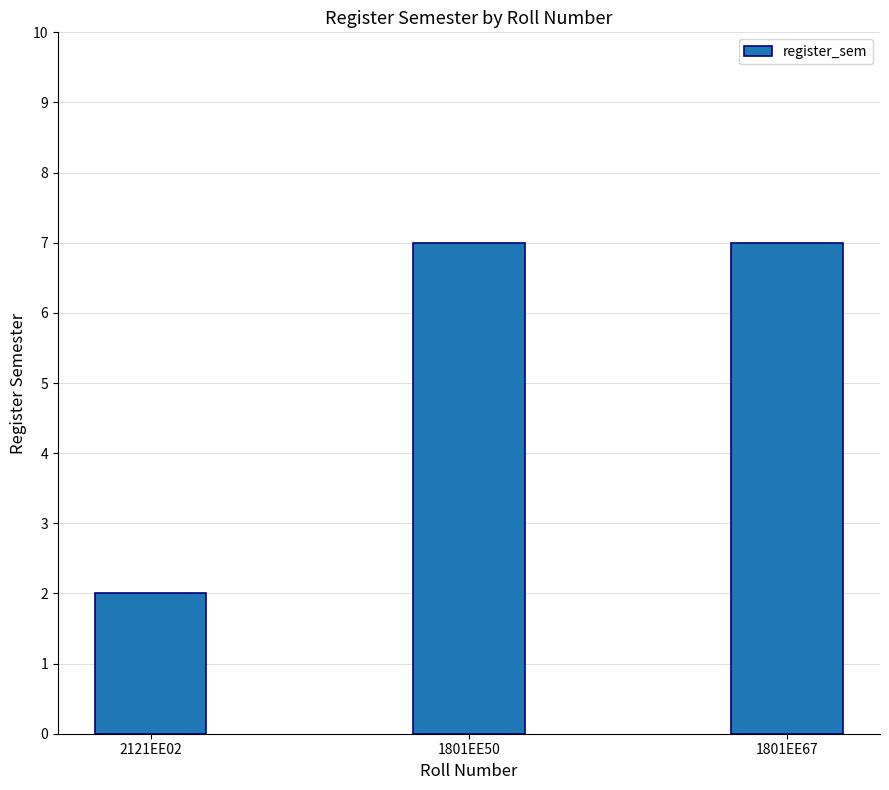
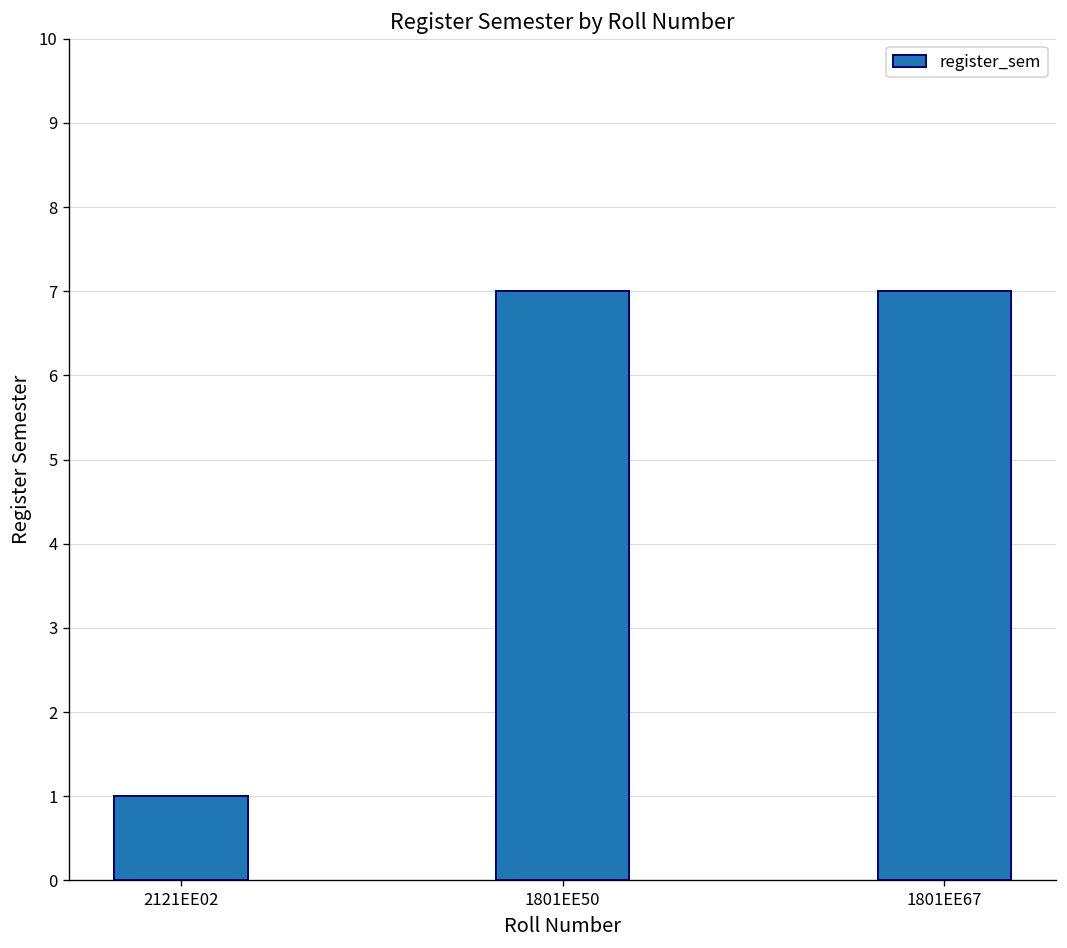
  {
-   "2121EE02": 2,
+   "2121EE02": 1,
    "1801EE50": 7,
    "1801EE67": 7
  }
